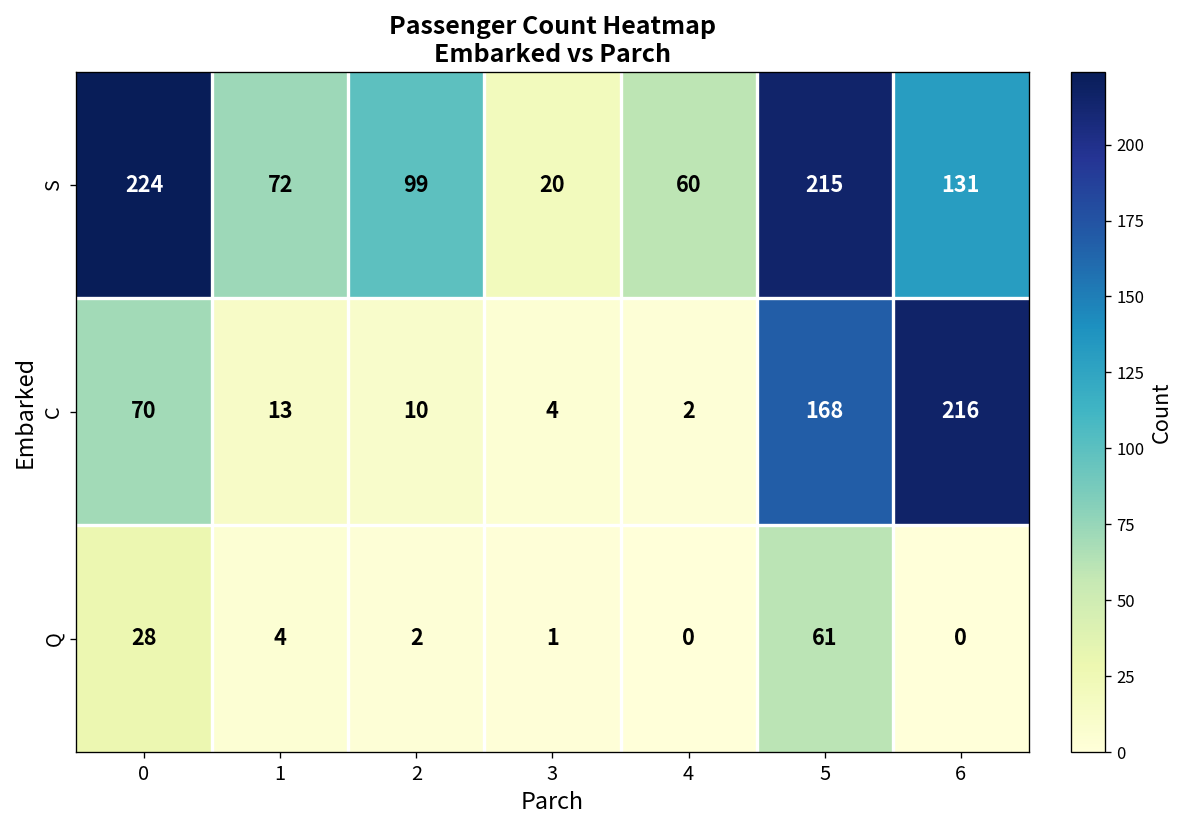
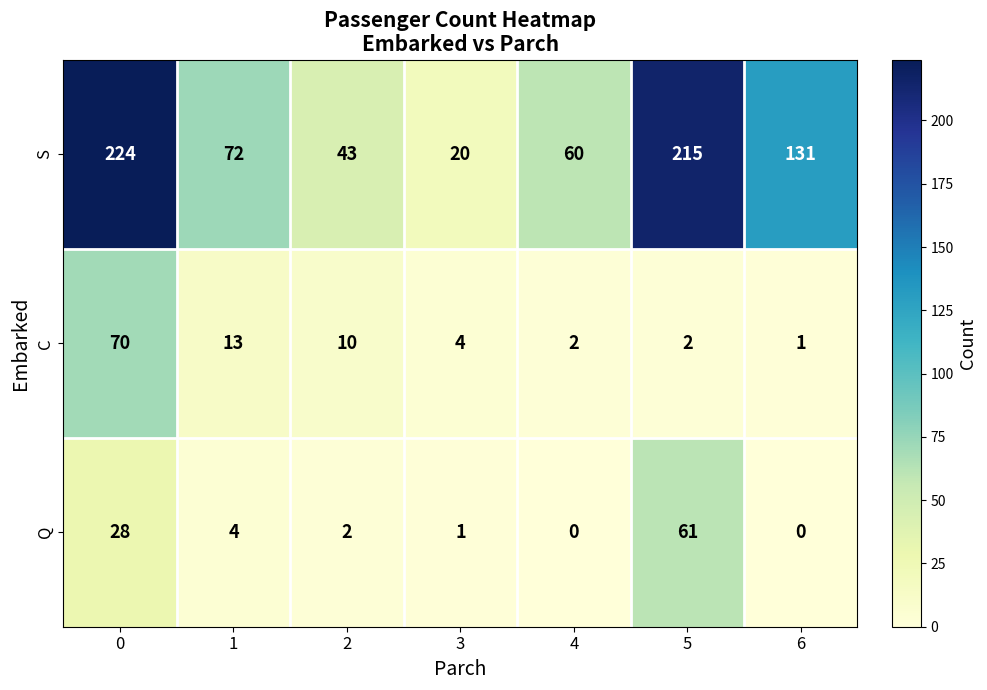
  {
    "S": {
      "0": 224,
      "1": 72,
-     "2": 99,
+     "2": 43,
      "3": 20,
      "4": 60,
      "5": 215,
      "6": 131
    },
    "C": {
      "0": 70,
      "1": 13,
      "2": 10,
      "3": 4,
      "4": 2,
-     "5": 168,
-     "6": 216
+     "5": 2,
+     "6": 1
    },
    "Q": {
      "0": 28,
      "1": 4,
      "2": 2,
      "3": 1,
      "4": 0,
      "5": 61,
      "6": 0
    }
  }
